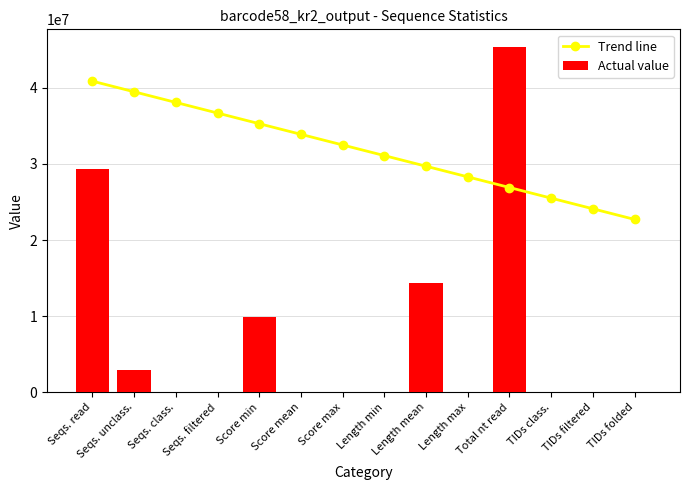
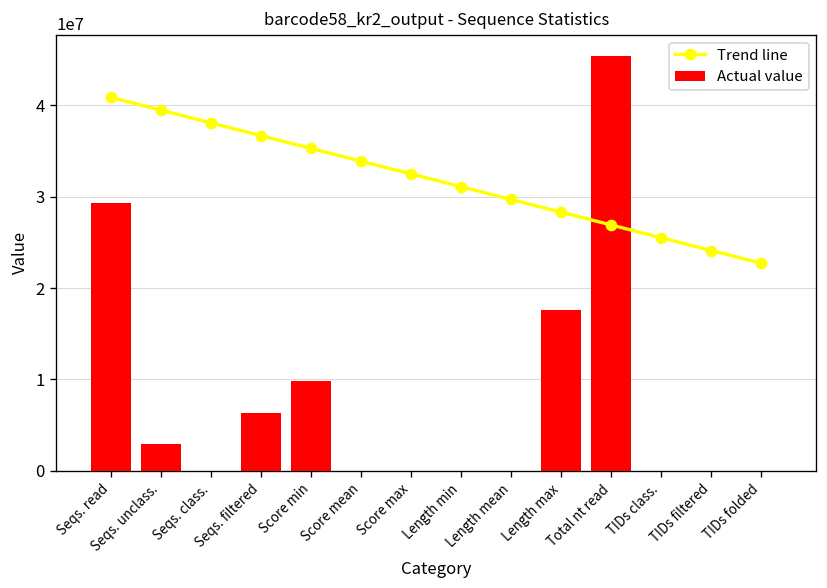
  {
    "Trend line": {
      "Seqs. read": 41000000,
      "Seqs. unclass.": 39000000,
      "Seqs. class.": 38000000,
      "Seqs. filtered": 37000000,
      "Score min": 35000000,
      "Score mean": 34000000,
      "Score max": 32000000,
      "Length min": 31000000,
      "Length mean": 30000000,
      "Length max": 28000000,
      "Total nt read": 27000000,
      "TIDs class.": 26000000,
      "TIDs filtered": 24000000,
      "TIDs folded": 23000000
    },
    "Actual value": {
      "Seqs. read": 29000000,
      "Seqs. unclass.": 3000000,
-     "Seqs. filtered": 0,
+     "Seqs. filtered": 6000000,
      "Score min": 10000000,
-     "Length mean": 14000000,
-     "Length max": 0,
+     "Length mean": 0,
+     "Length max": 18000000,
      "Total nt read": 45000000
    }
  }
